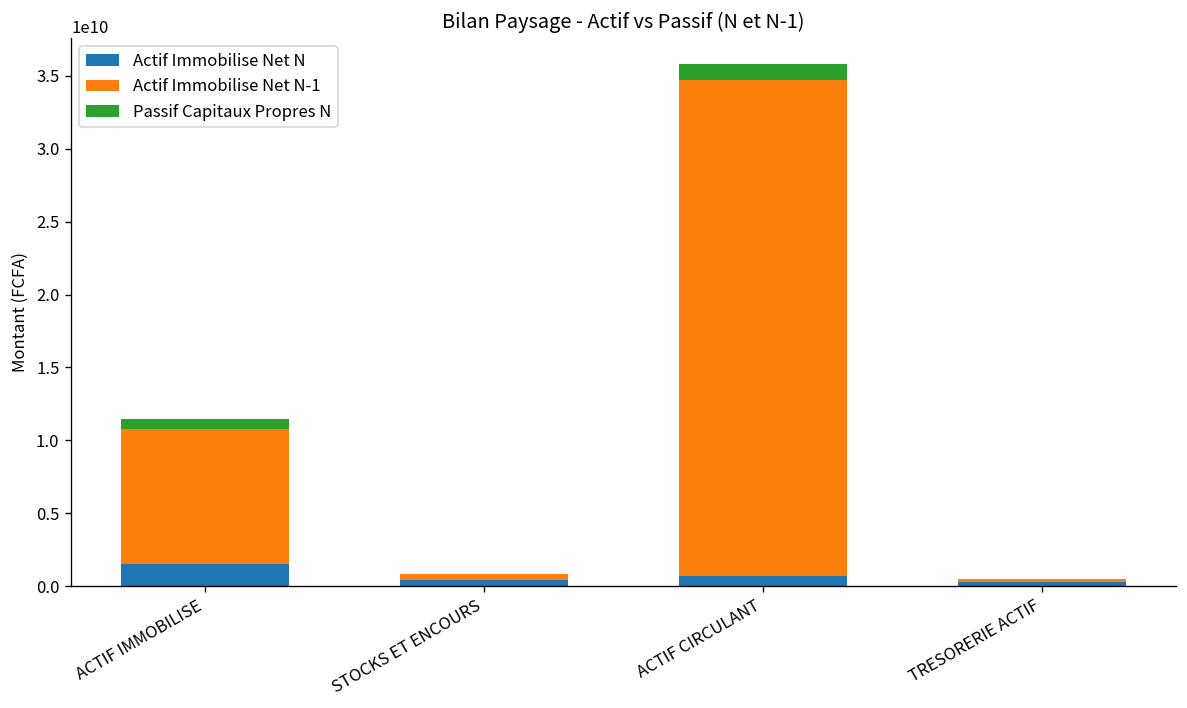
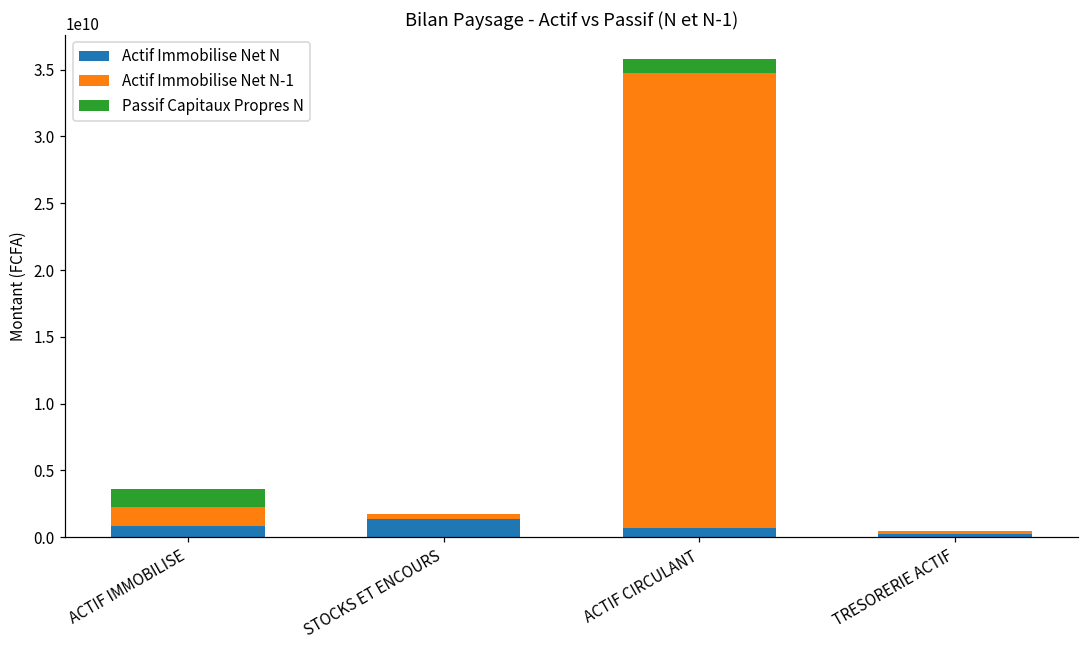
  {
    "Actif Immobilise Net N": {
-     "ACTIF IMMOBILISE": 1500000000,
-     "STOCKS ET ENCOURS": 400000000,
+     "ACTIF IMMOBILISE": 800000000,
+     "STOCKS ET ENCOURS": 1400000000,
      "ACTIF CIRCULANT": 700000000,
      "TRESORERIE ACTIF": 200000000
    },
    "Actif Immobilise Net N-1": {
-     "ACTIF IMMOBILISE": 9200000000,
+     "ACTIF IMMOBILISE": 1400000000,
      "STOCKS ET ENCOURS": 400000000,
      "ACTIF CIRCULANT": 34000000000,
      "TRESORERIE ACTIF": 200000000
    },
    "Passif Capitaux Propres N": {
-     "ACTIF IMMOBILISE": 700000000,
+     "ACTIF IMMOBILISE": 1300000000,
      "STOCKS ET ENCOURS": 0,
      "ACTIF CIRCULANT": 1100000000,
      "TRESORERIE ACTIF": 0
    }
  }
